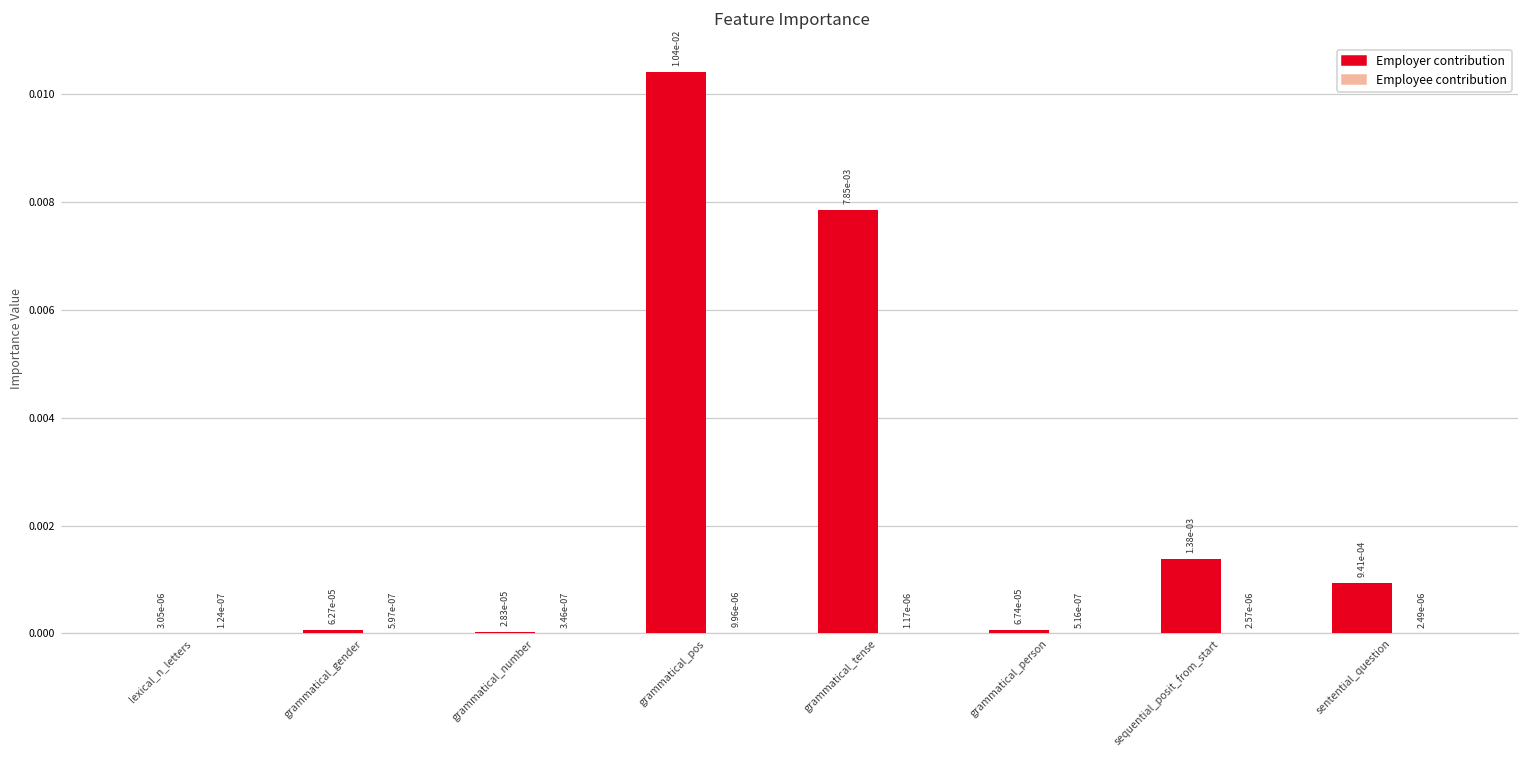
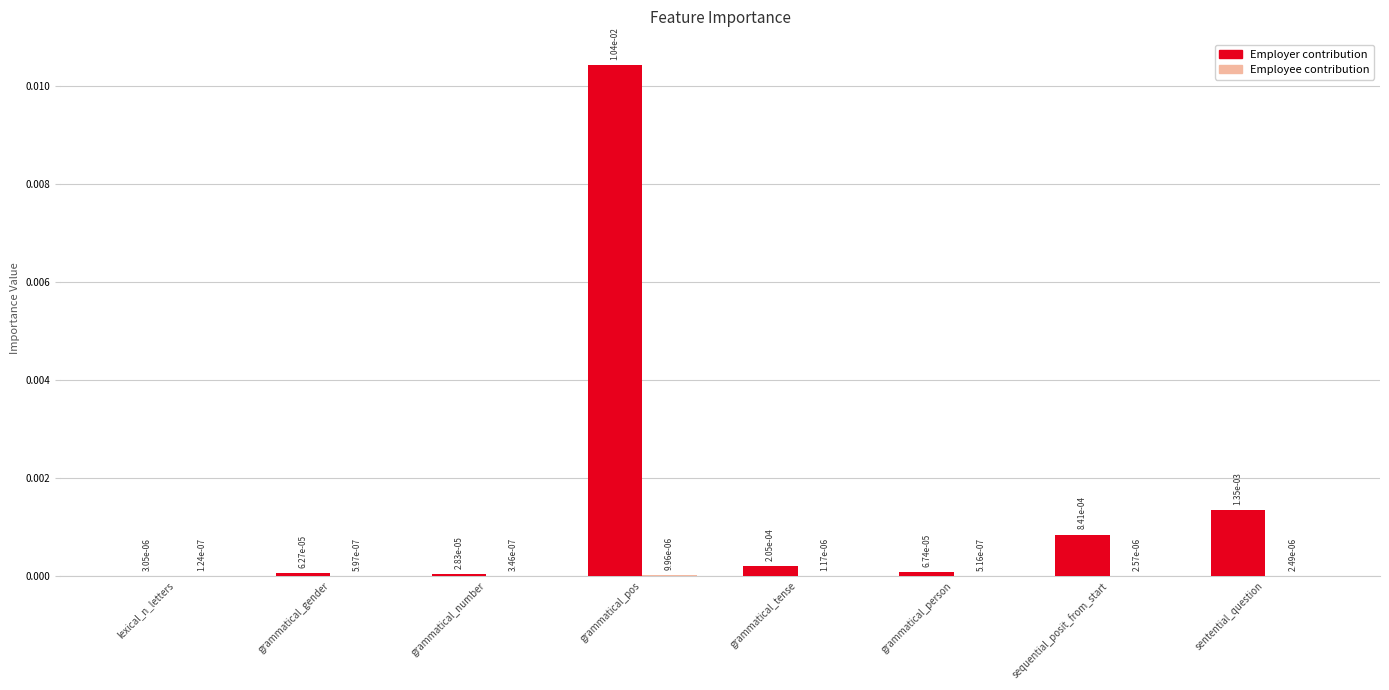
  {
    "Employer contribution": {
      "lexical_n_letters": "3.05e-06",
      "grammatical_gender": "6.27e-05",
      "grammatical_number": "2.83e-05",
      "grammatical_pos": "1.04e-02",
-     "grammatical_tense": "7.85e-03",
+     "grammatical_tense": "2.05e-04",
      "grammatical_person": "6.74e-05",
-     "sequential_posit_from_start": "1.38e-03",
-     "sentential_question": "9.41e-04"
+     "sequential_posit_from_start": "8.41e-04",
+     "sentential_question": "1.35e-03"
    },
    "Employee contribution": {
      "lexical_n_letters": "1.24e-07",
      "grammatical_gender": "5.97e-07",
      "grammatical_number": "3.46e-07",
      "grammatical_pos": "9.96e-06",
      "grammatical_tense": "1.17e-06",
      "grammatical_person": "5.16e-07",
      "sequential_posit_from_start": "2.57e-06",
      "sentential_question": "2.49e-06"
    }
  }
